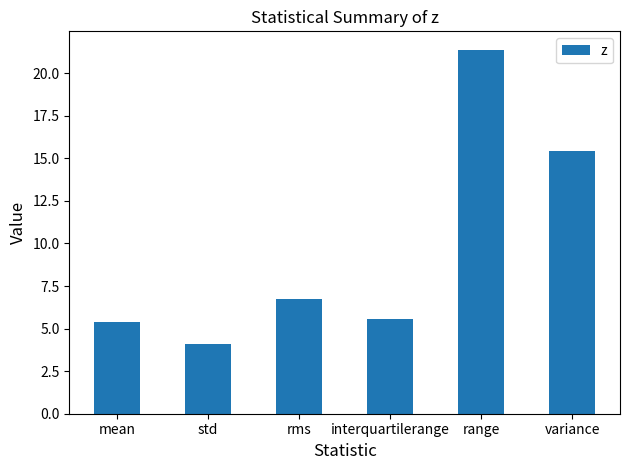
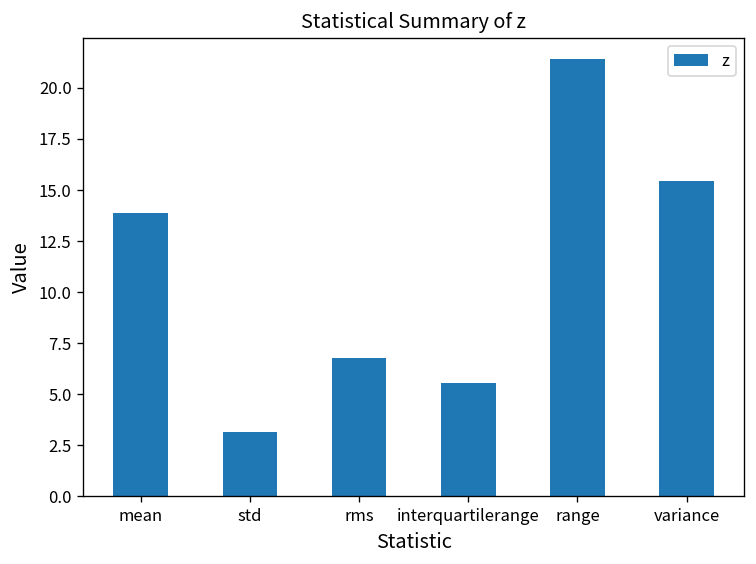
  {
-   "mean": 5.4,
-   "std": 4.1,
+   "mean": 13.9,
+   "std": 3.1,
    "rms": 6.8,
    "interquartilerange": 5.6,
    "range": 21.4,
    "variance": 15.5
  }
